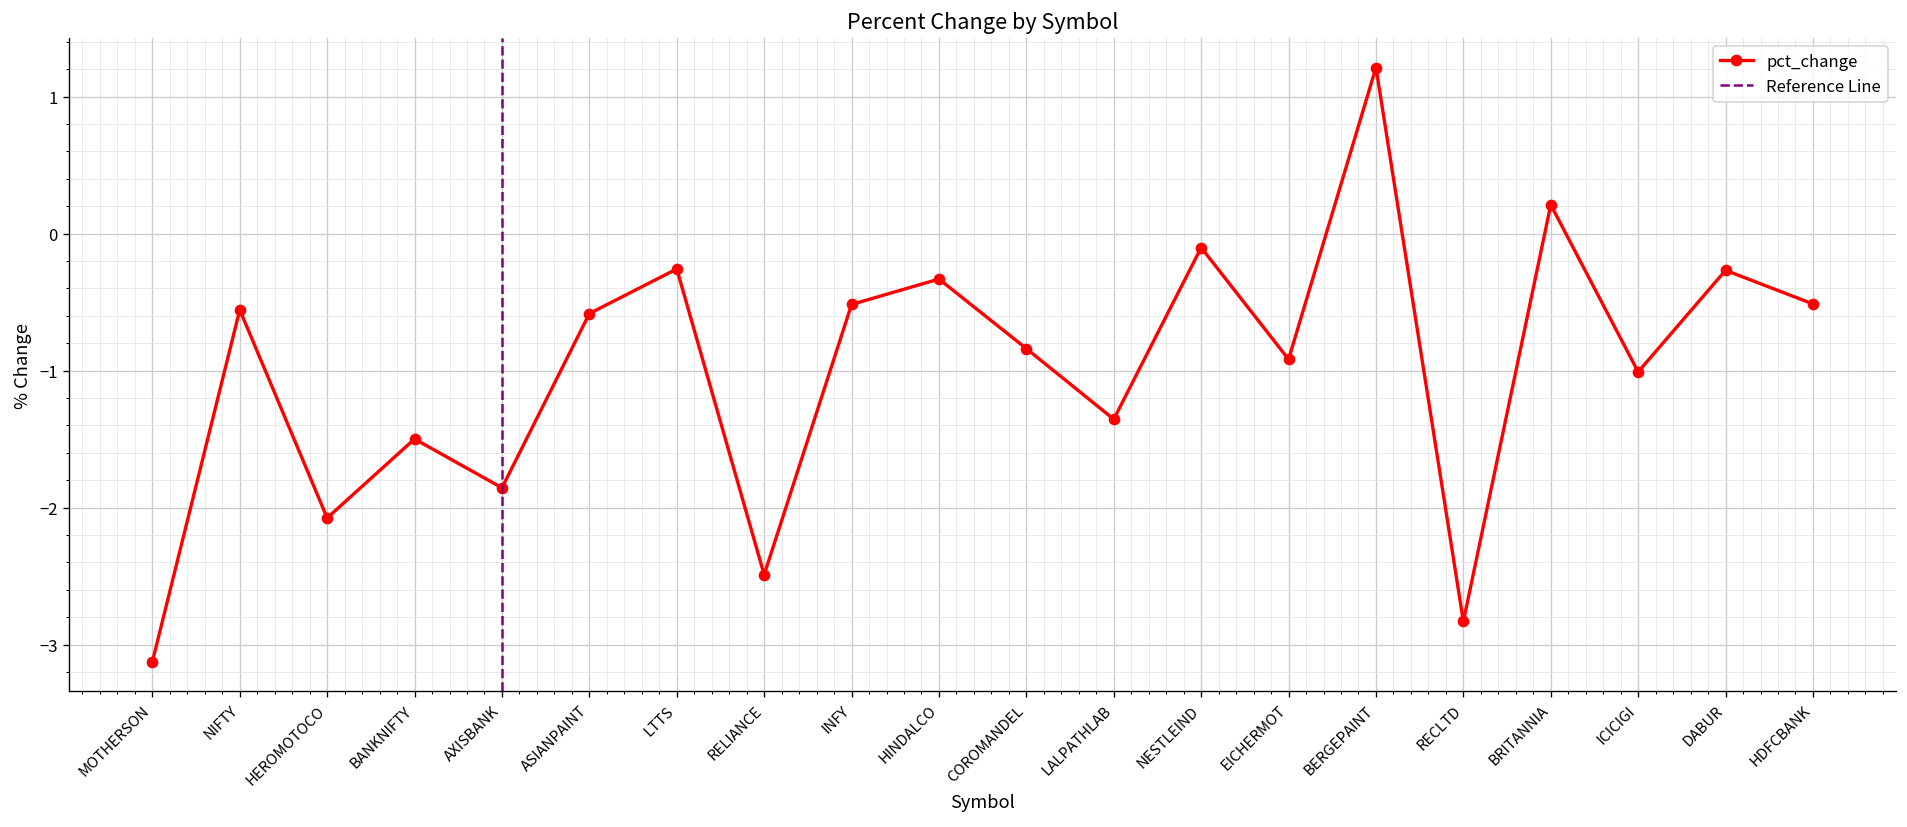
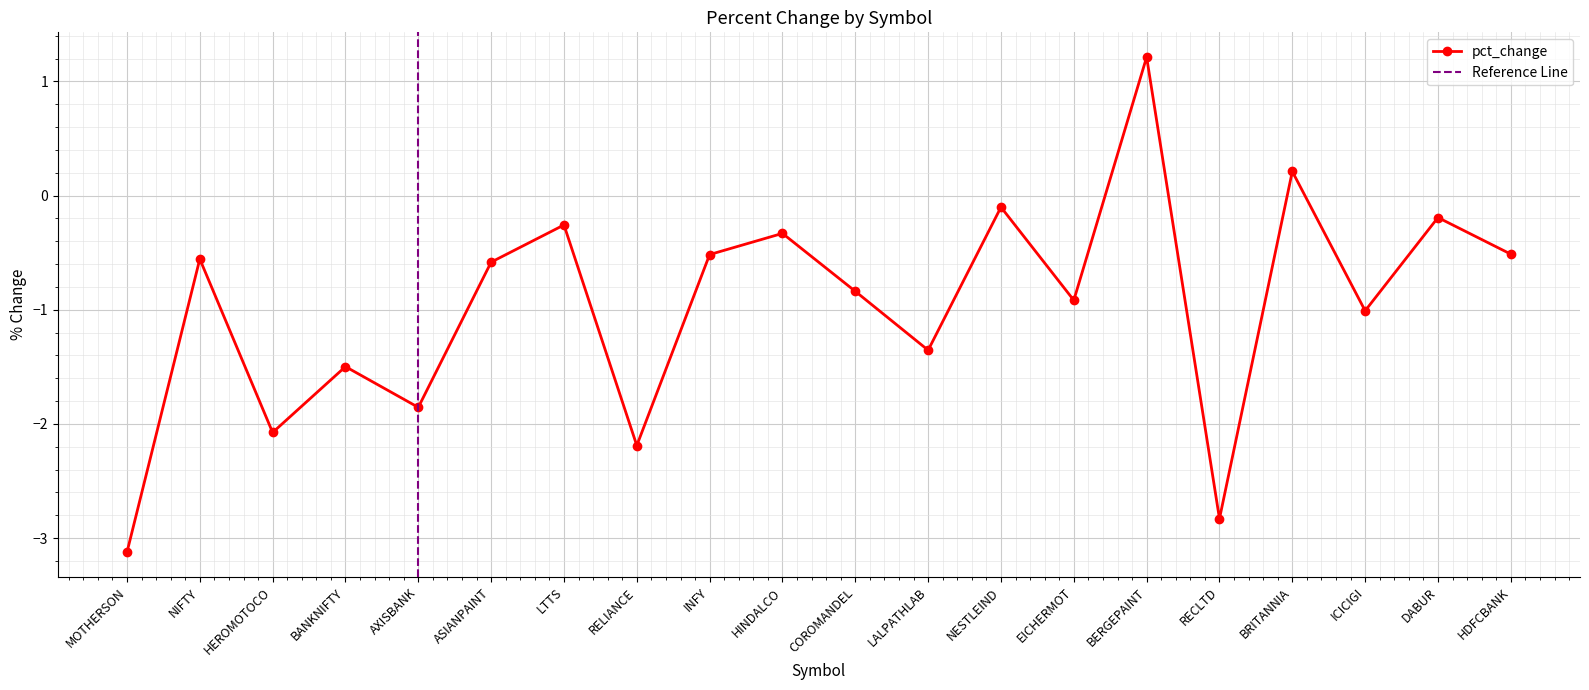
  {
    "MOTHERSON": -3.12,
    "NIFTY": -0.56,
    "HEROMOTOCO": -2.08,
    "BANKNIFTY": -1.50,
    "AXISBANK": -1.86,
    "ASIANPAINT": -0.58,
    "LTTS": -0.26,
-   "RELIANCE": -2.49,
+   "RELIANCE": -2.19,
    "INFY": -0.52,
    "HINDALCO": -0.33,
    "COROMANDEL": -0.84,
    "LALPATHLAB": -1.35,
    "NESTLEIND": -0.10,
    "EICHERMOT": -0.92,
    "BERGEPAINT": 1.21,
    "RECLTD": -2.83,
    "BRITANNIA": 0.21,
    "ICICIGI": -1.01,
-   "DABUR": -0.27,
+   "DABUR": -0.19,
    "HDFCBANK": -0.51
  }
